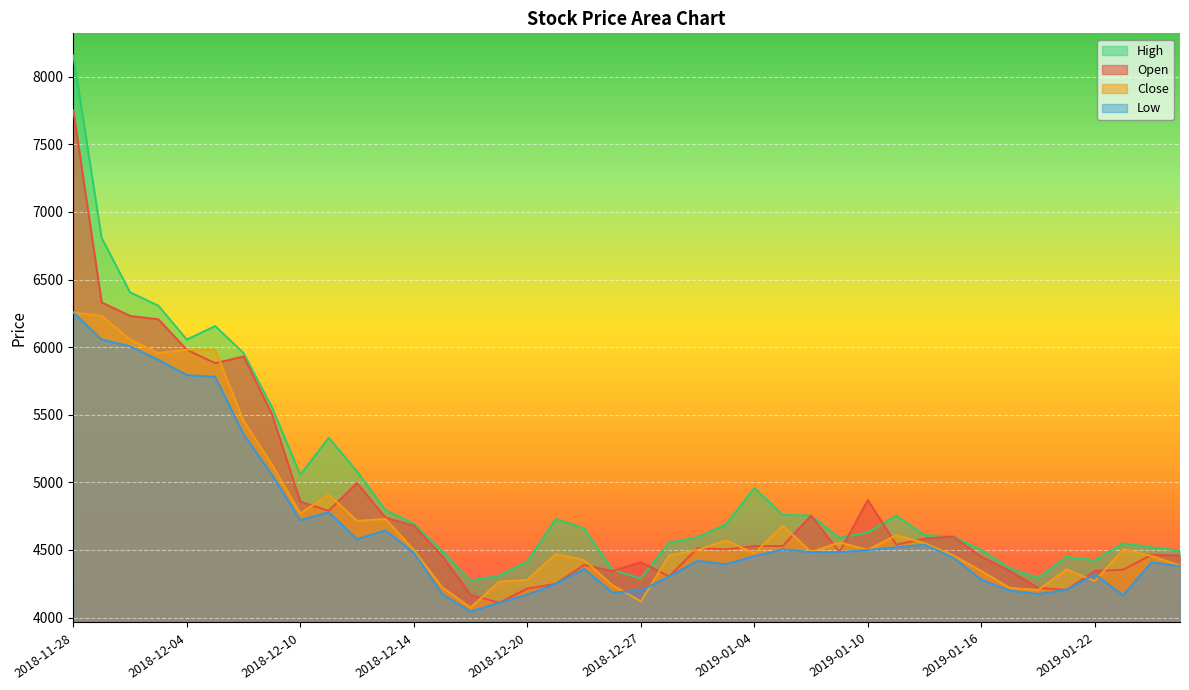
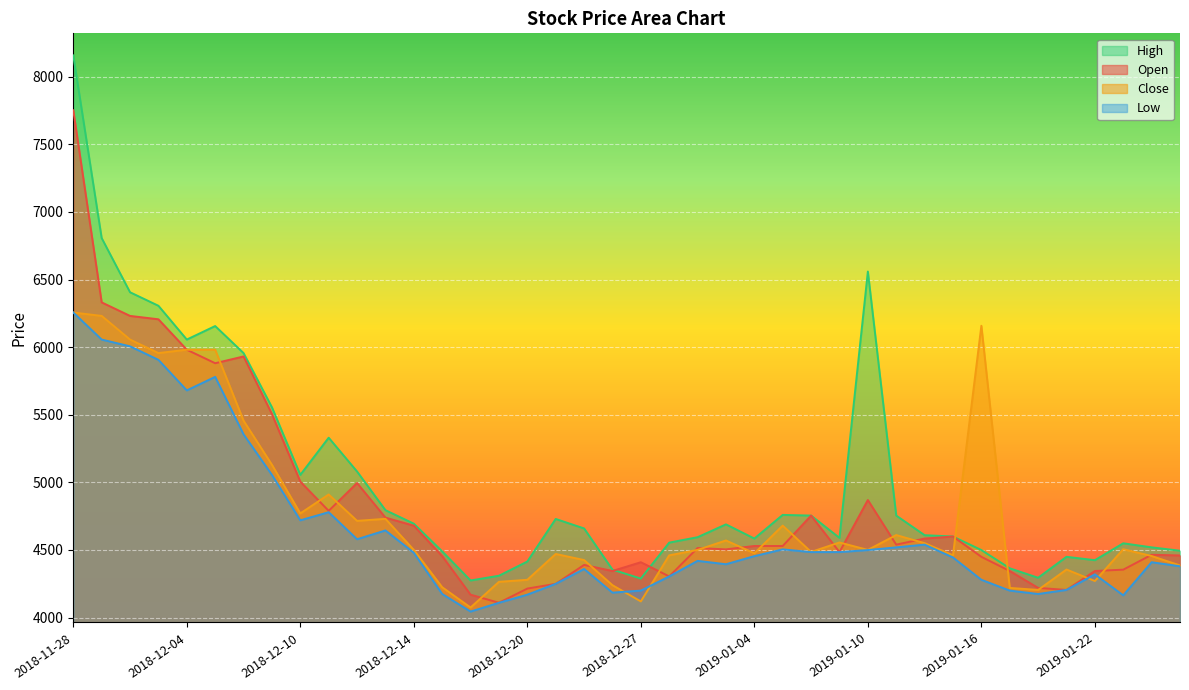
  {
    "High": {
      "2018-11-28": 8160,
      "2018-12-04": 6060,
      "2018-12-10": 5060,
      "2018-12-20": 4410,
      "2018-12-27": 4290,
-     "2019-01-04": 4960,
-     "2019-01-10": 4630,
+     "2019-01-04": 4580,
+     "2019-01-10": 6560,
      "2019-01-16": 4500,
      "2019-01-22": 4420
    },
    "Open": {
      "2018-11-28": 7750,
-     "2018-12-10": 4860,
+     "2018-12-10": 5010,
      "2018-12-20": 4210,
      "2018-12-27": 4410,
      "2019-01-04": 4530,
      "2019-01-10": 4870,
      "2019-01-16": 4450,
      "2019-01-22": 4340
    },
    "Close": {
      "2018-12-10": 4770,
      "2018-12-14": 4500,
      "2018-12-20": 4280,
      "2018-12-27": 4120,
      "2019-01-04": 4480,
-     "2019-01-16": 4340,
+     "2019-01-16": 6160,
      "2019-01-22": 4270
    },
    "Low": {
-     "2018-12-04": 5790,
+     "2018-12-04": 5680,
      "2018-12-10": 4720,
      "2018-12-14": 4480,
      "2018-12-20": 4170,
      "2018-12-27": 4200,
      "2019-01-04": 4450,
      "2019-01-16": 4280,
      "2019-01-22": 4320
    }
  }
